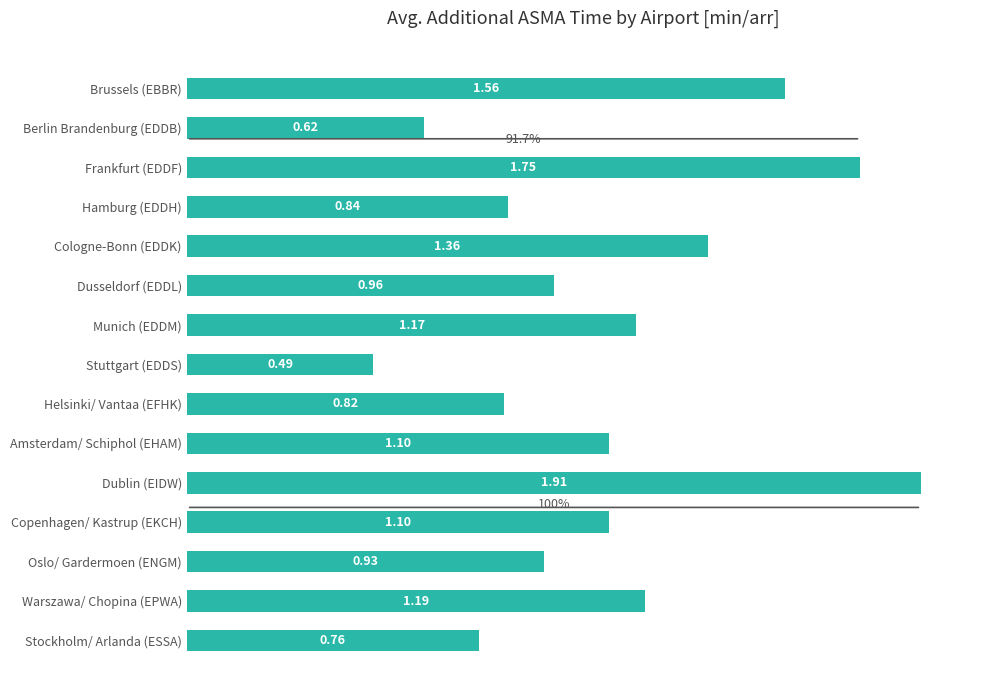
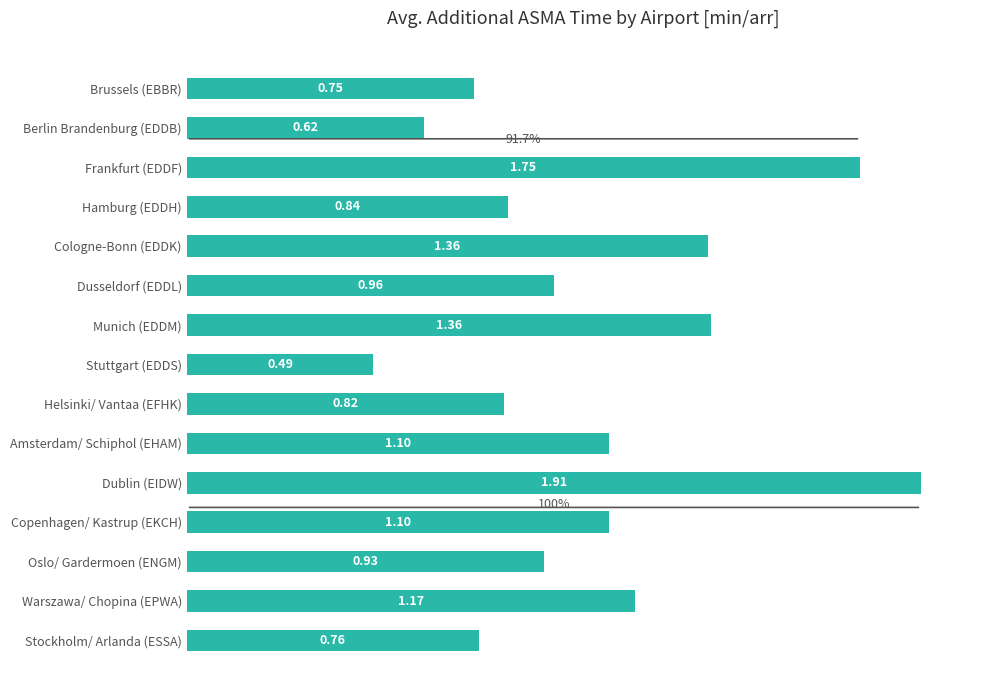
  {
-   "Brussels (EBBR)": 1.56,
+   "Brussels (EBBR)": 0.75,
    "Berlin Brandenburg (EDDB)": 0.62,
    "Frankfurt (EDDF)": 1.75,
    "Hamburg (EDDH)": 0.84,
    "Cologne-Bonn (EDDK)": 1.36,
    "Dusseldorf (EDDL)": 0.96,
-   "Munich (EDDM)": 1.17,
+   "Munich (EDDM)": 1.36,
    "Stuttgart (EDDS)": 0.49,
    "Helsinki/ Vantaa (EFHK)": 0.82,
    "Amsterdam/ Schiphol (EHAM)": 1.10,
    "Dublin (EIDW)": 1.91,
    "Copenhagen/ Kastrup (EKCH)": 1.10,
    "Oslo/ Gardermoen (ENGM)": 0.93,
-   "Warszawa/ Chopina (EPWA)": 1.19,
+   "Warszawa/ Chopina (EPWA)": 1.17,
    "Stockholm/ Arlanda (ESSA)": 0.76
  }
